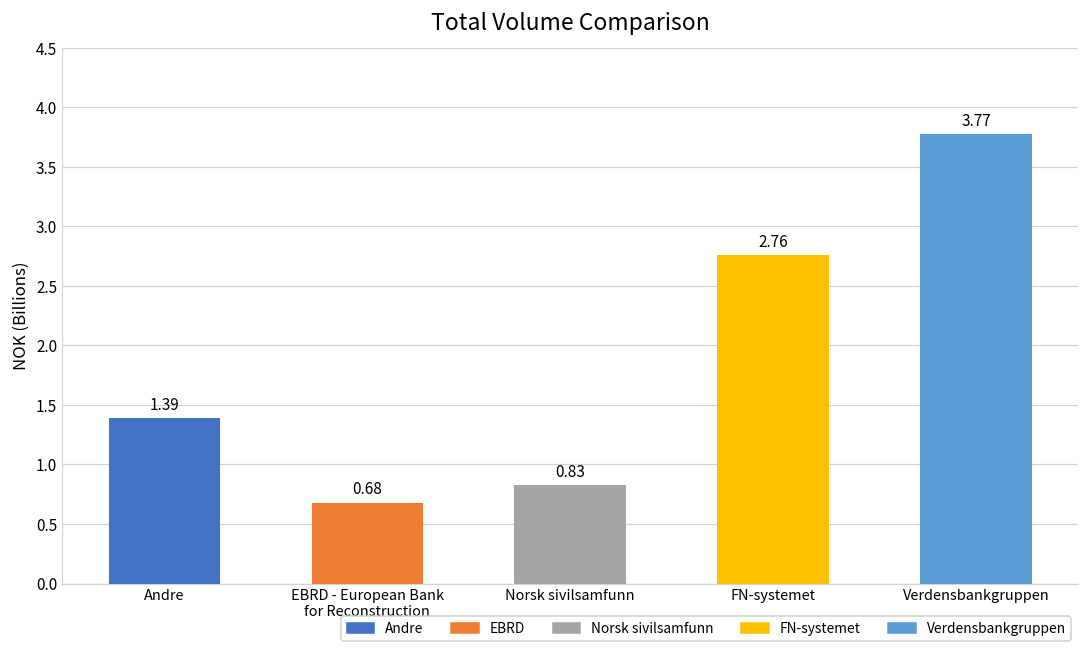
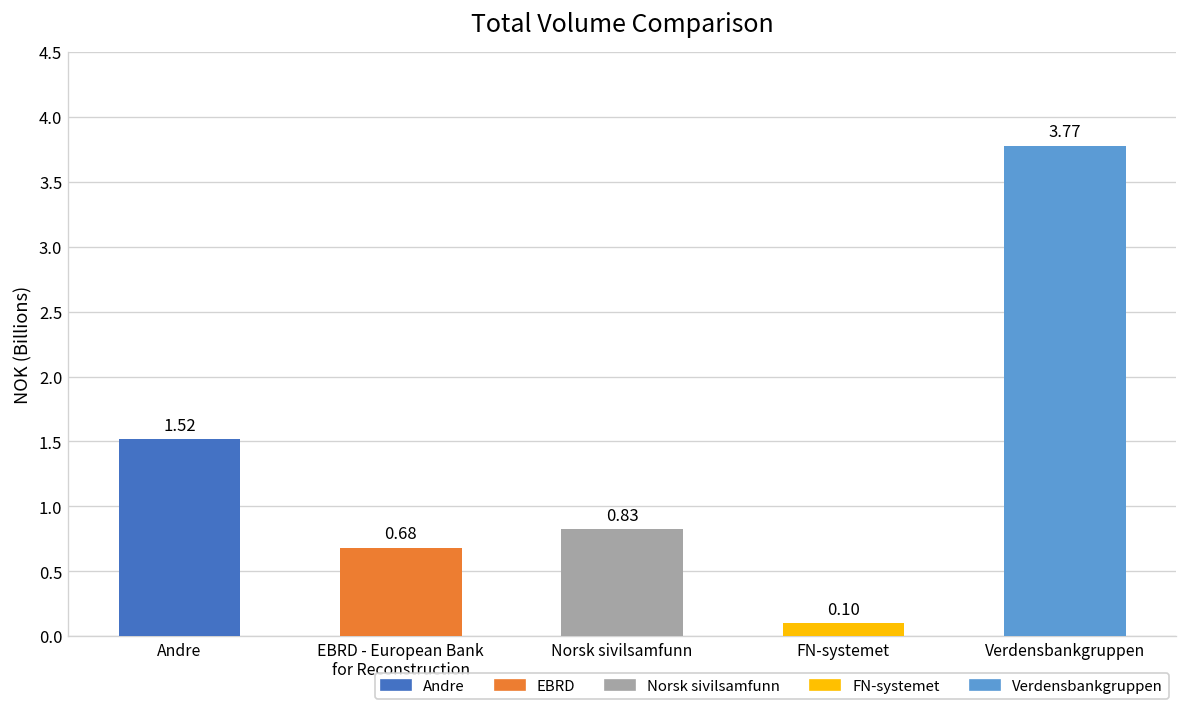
  {
-   "Andre": 1.39,
+   "Andre": 1.52,
    "EBRD - European Bank for Reconstruction": 0.68,
    "Norsk sivilsamfunn": 0.83,
-   "FN-systemet": 2.76,
+   "FN-systemet": 0.10,
    "Verdensbankgruppen": 3.77
  }
